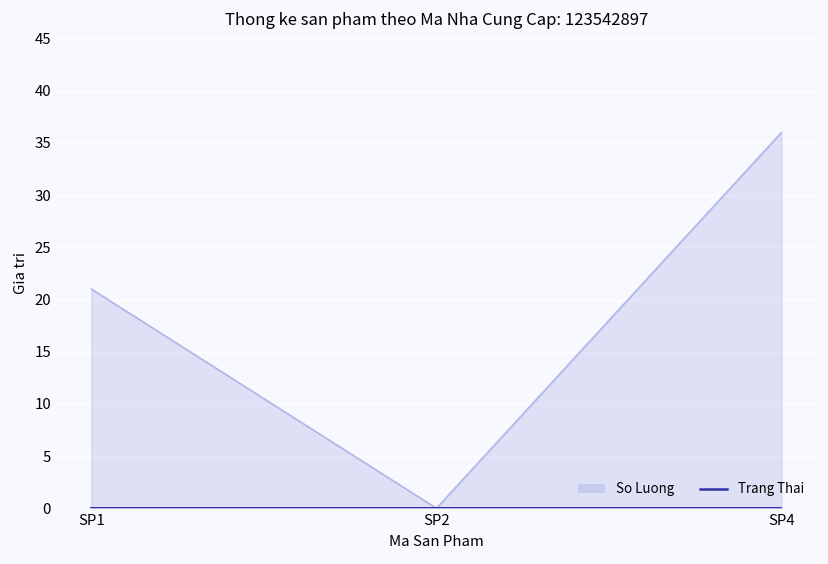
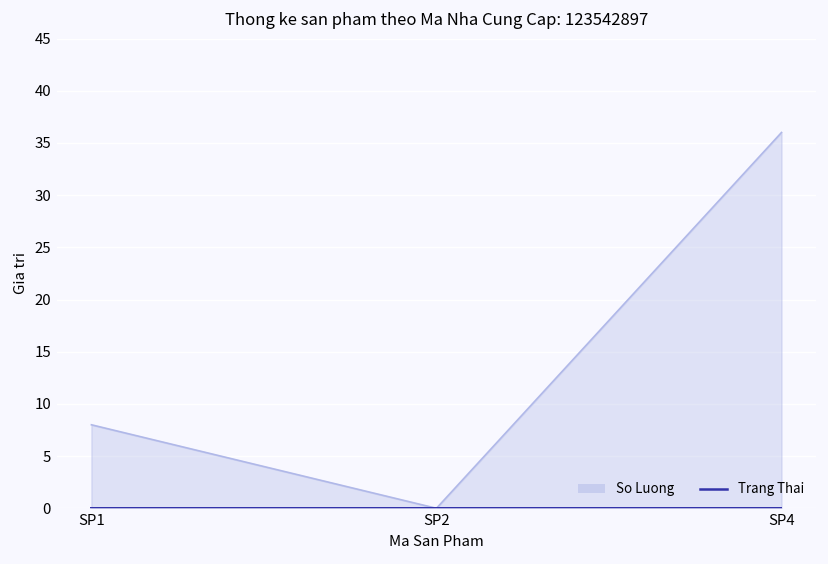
  {
    "So Luong": {
-     "SP1": 21,
+     "SP1": 8,
      "SP4": 36
    },
    "Trang Thai": {
      "SP1": 0,
      "SP4": 0
    }
  }
